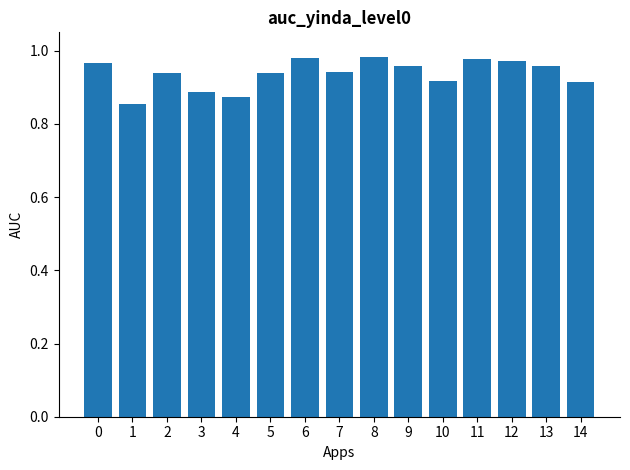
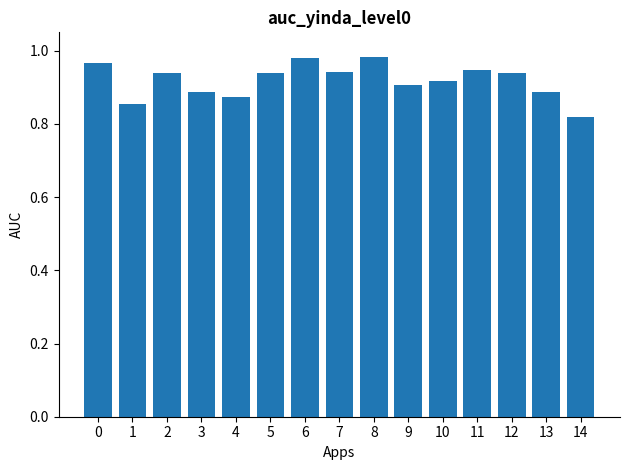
  {
    "0": 0.97,
    "1": 0.85,
    "2": 0.94,
    "3": 0.89,
    "4": 0.87,
    "5": 0.94,
    "6": 0.98,
    "7": 0.94,
    "8": 0.98,
-   "9": 0.96,
+   "9": 0.91,
    "10": 0.92,
-   "11": 0.98,
-   "12": 0.97,
-   "13": 0.96,
-   "14": 0.91
+   "11": 0.95,
+   "12": 0.94,
+   "13": 0.89,
+   "14": 0.82
  }
